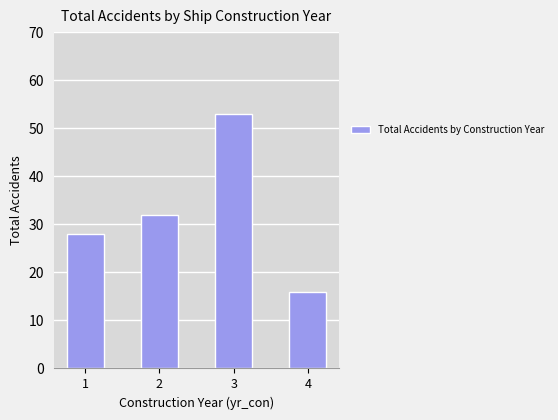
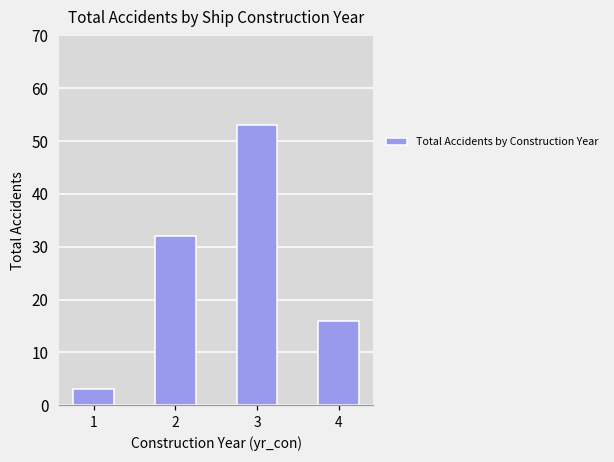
  {
-   "1": 28,
+   "1": 3,
    "2": 32,
    "3": 53,
    "4": 16
  }
